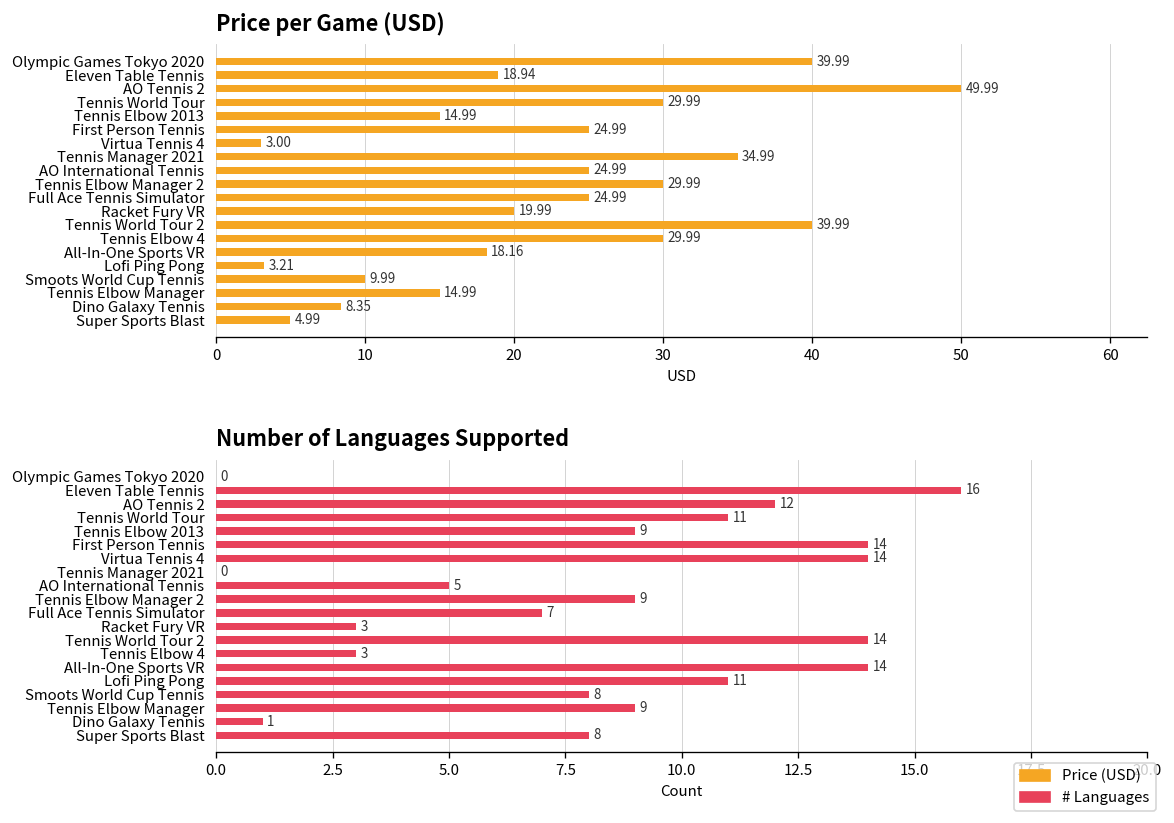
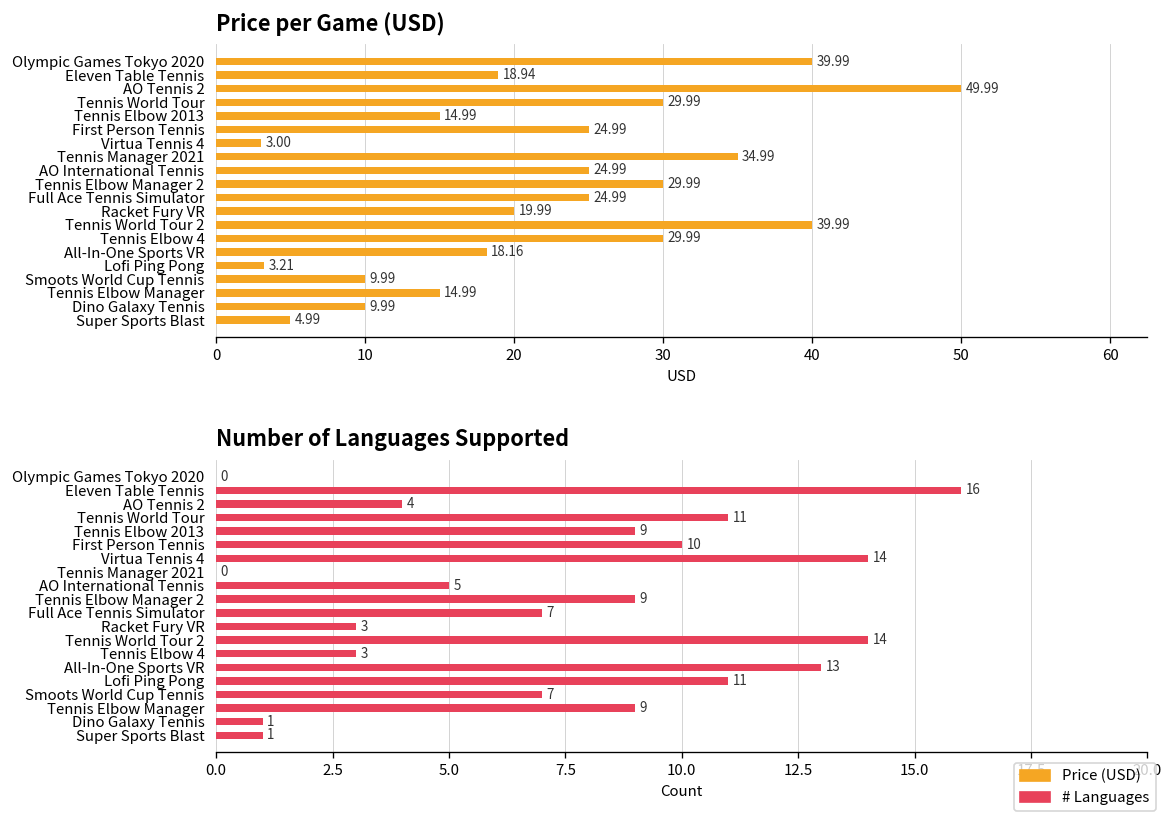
  {
    "Price per Game (USD)": {
      "Olympic Games Tokyo 2020": 39.99,
      "Eleven Table Tennis": 18.94,
      "AO Tennis 2": 49.99,
      "Tennis World Tour": 29.99,
      "Tennis Elbow 2013": 14.99,
      "First Person Tennis": 24.99,
      "Virtua Tennis 4": 3.00,
      "Tennis Manager 2021": 34.99,
      "AO International Tennis": 24.99,
      "Tennis Elbow Manager 2": 29.99,
      "Full Ace Tennis Simulator": 24.99,
      "Racket Fury VR": 19.99,
      "Tennis World Tour 2": 39.99,
      "Tennis Elbow 4": 29.99,
      "All-In-One Sports VR": 18.16,
      "Lofi Ping Pong": 3.21,
      "Smoots World Cup Tennis": 9.99,
      "Tennis Elbow Manager": 14.99,
-     "Dino Galaxy Tennis": 8.35,
+     "Dino Galaxy Tennis": 9.99,
      "Super Sports Blast": 4.99
    },
    "Number of Languages Supported": {
      "Olympic Games Tokyo 2020": 0,
      "Eleven Table Tennis": 16,
-     "AO Tennis 2": 12,
+     "AO Tennis 2": 4,
      "Tennis World Tour": 11,
      "Tennis Elbow 2013": 9,
-     "First Person Tennis": 14,
+     "First Person Tennis": 10,
      "Virtua Tennis 4": 14,
      "Tennis Manager 2021": 0,
      "AO International Tennis": 5,
      "Tennis Elbow Manager 2": 9,
      "Full Ace Tennis Simulator": 7,
      "Racket Fury VR": 3,
      "Tennis World Tour 2": 14,
      "Tennis Elbow 4": 3,
-     "All-In-One Sports VR": 14,
+     "All-In-One Sports VR": 13,
      "Lofi Ping Pong": 11,
-     "Smoots World Cup Tennis": 8,
+     "Smoots World Cup Tennis": 7,
      "Tennis Elbow Manager": 9,
      "Dino Galaxy Tennis": 1,
-     "Super Sports Blast": 8
+     "Super Sports Blast": 1
    }
  }
